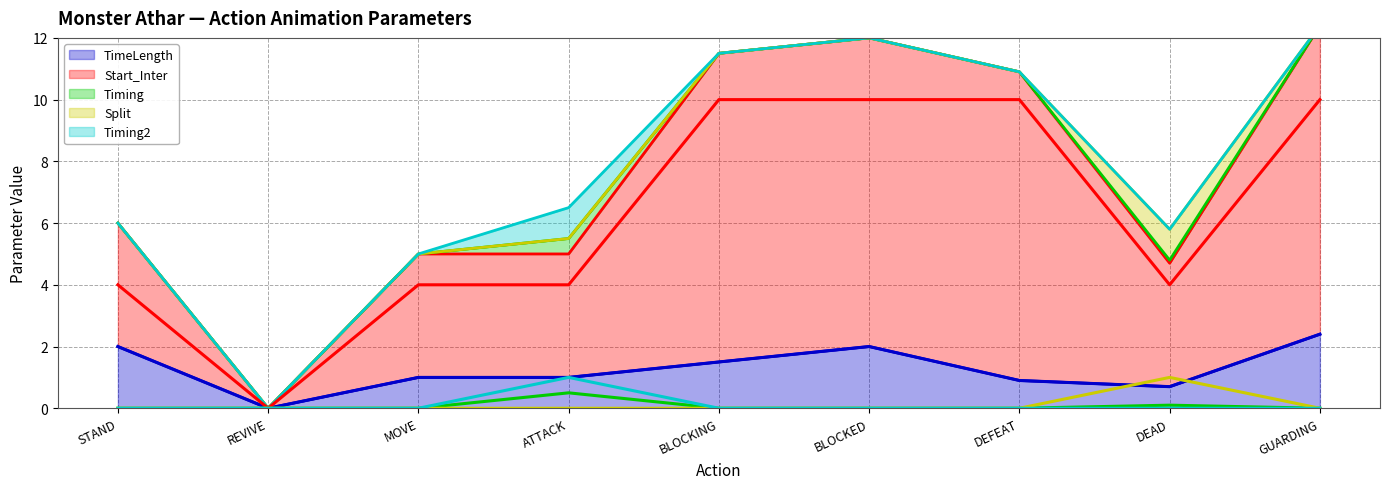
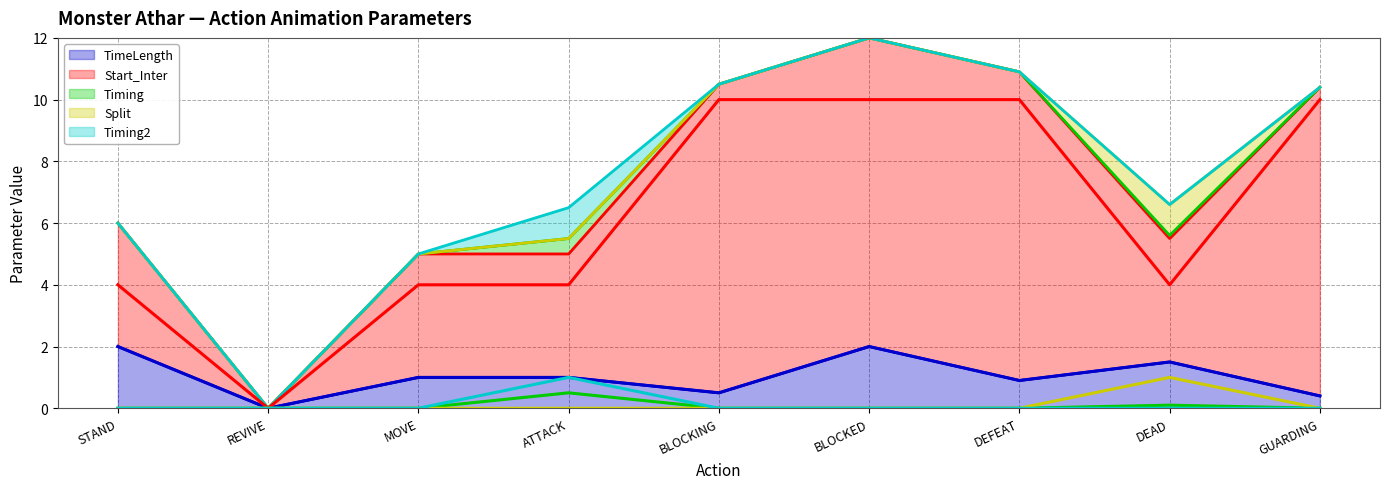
  {
    "TimeLength": {
      "STAND": 2.0,
      "MOVE": 1.0,
-     "BLOCKING": 1.5,
+     "BLOCKING": 0.5,
      "BLOCKED": 2.0,
      "DEFEAT": 0.9,
-     "DEAD": 0.7,
-     "GUARDING": 2.4
+     "DEAD": 1.5,
+     "GUARDING": 0.4
    }
  }
